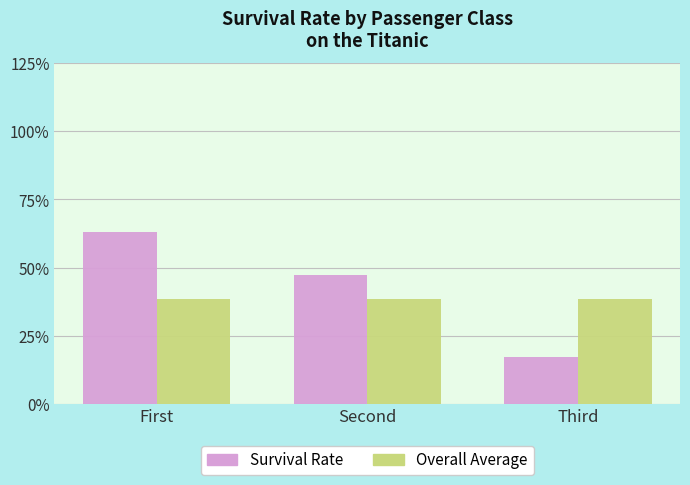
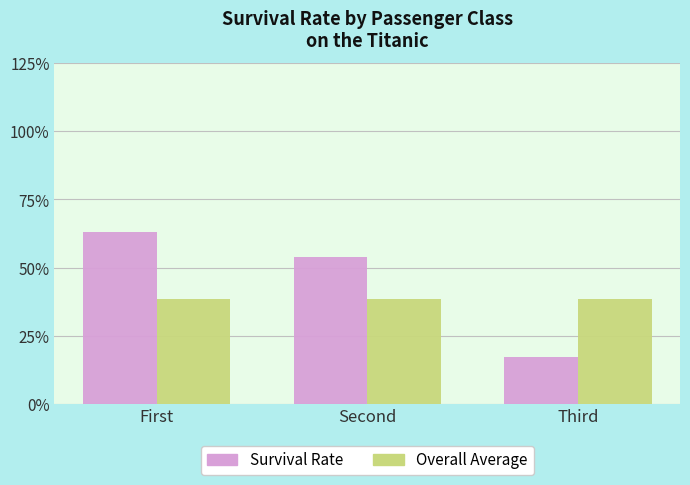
  {
    "Survival Rate": {
      "First": "63%",
-     "Second": "47%",
+     "Second": "54%",
      "Third": "17%"
    },
    "Overall Average": {
      "First": "38%",
      "Second": "38%",
      "Third": "38%"
    }
  }
